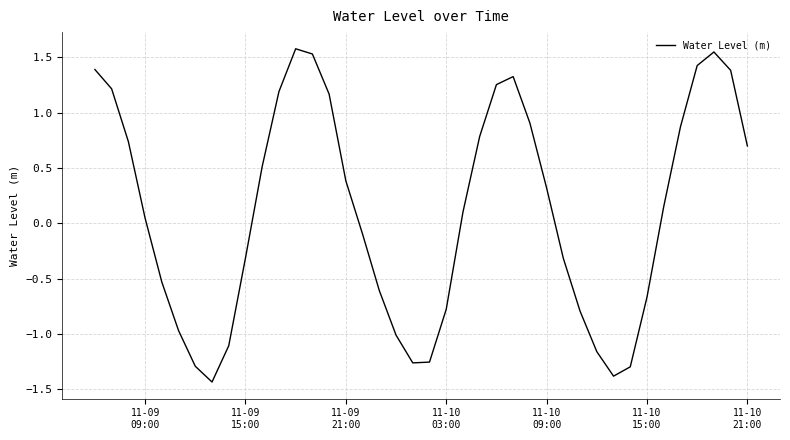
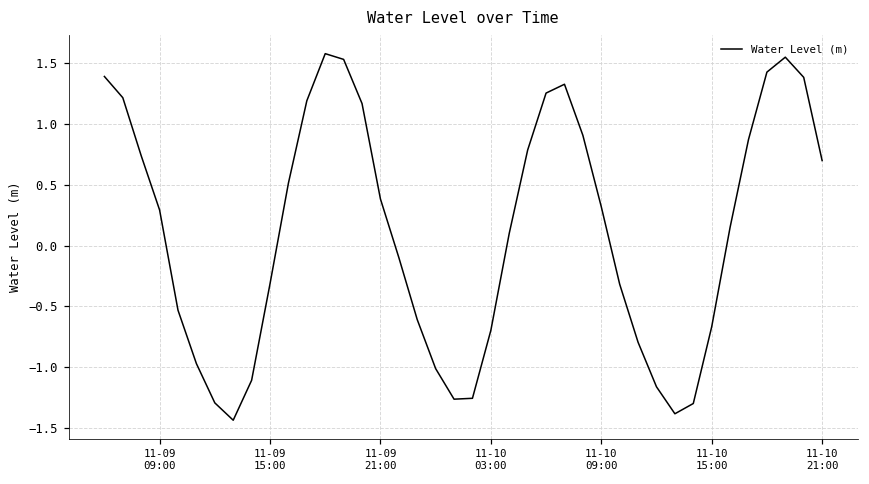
  {
-   "11-09 09:00": 0.05,
+   "11-09 09:00": 0.29,
    "11-09 15:00": -0.31,
    "11-09 21:00": 0.38,
-   "11-10 03:00": -0.78,
+   "11-10 03:00": -0.70,
    "11-10 09:00": 0.32,
    "11-10 15:00": -0.67,
    "11-10 21:00": 0.70
  }
